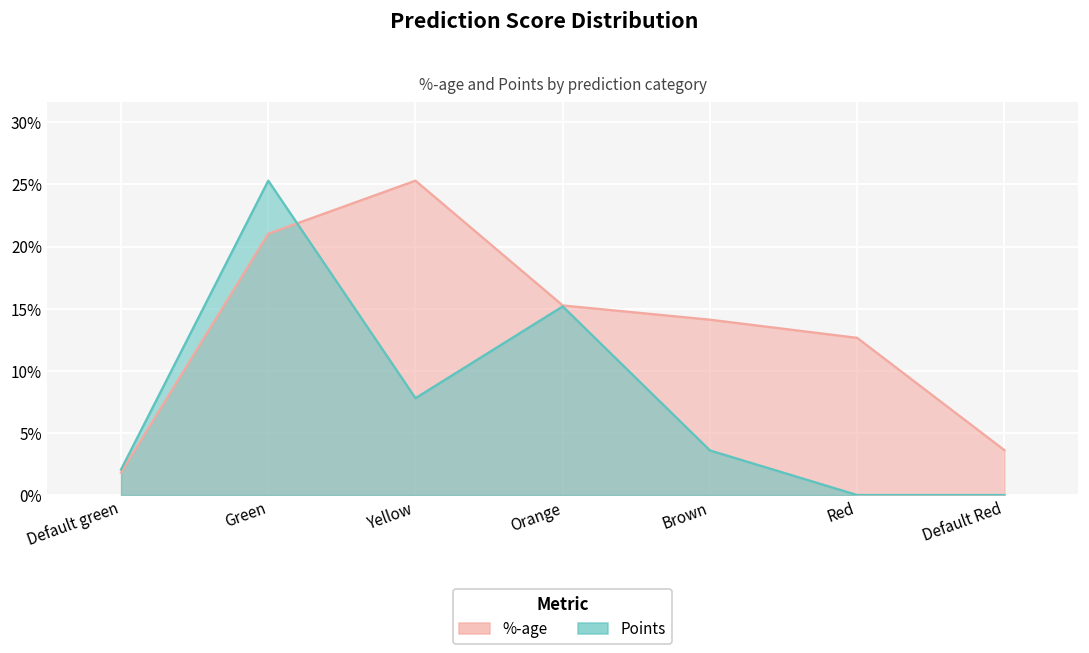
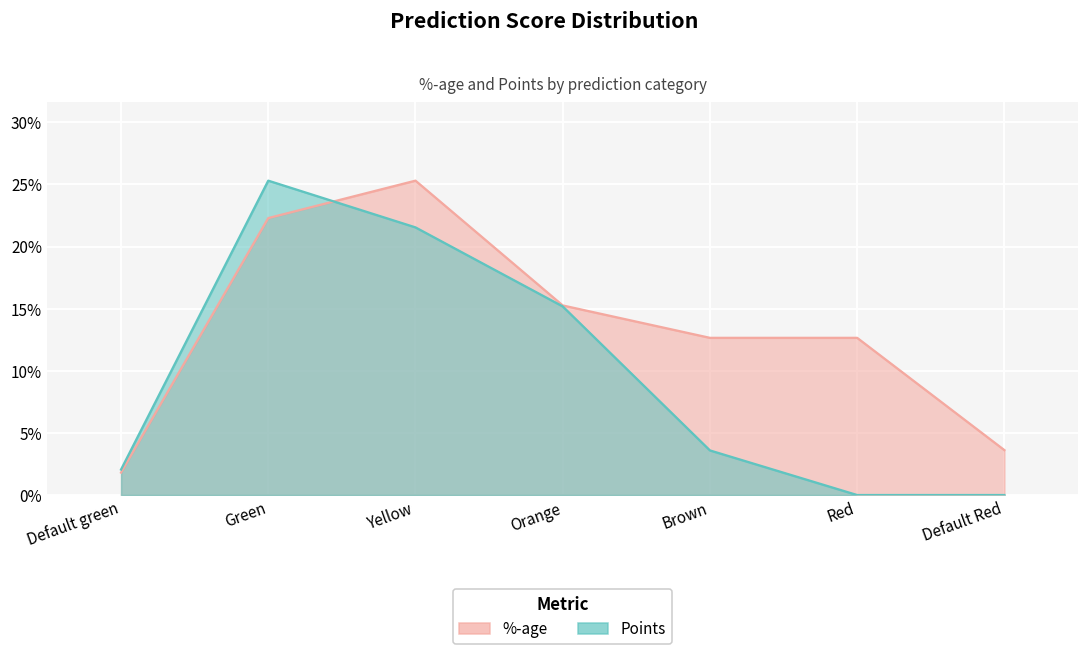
  {
    "%-age": {
      "Default green": "1.8%",
-     "Green": "21.0%",
+     "Green": "22.3%",
      "Yellow": "25.3%",
-     "Brown": "14.1%",
+     "Brown": "12.7%",
      "Red": "12.7%",
      "Default Red": "3.6%"
    },
    "Points": {
      "Default green": "2.1%",
      "Green": "25.3%",
-     "Yellow": "7.8%",
+     "Yellow": "21.5%",
      "Brown": "3.6%",
      "Red": "0.0%",
      "Default Red": "0.0%"
    }
  }
